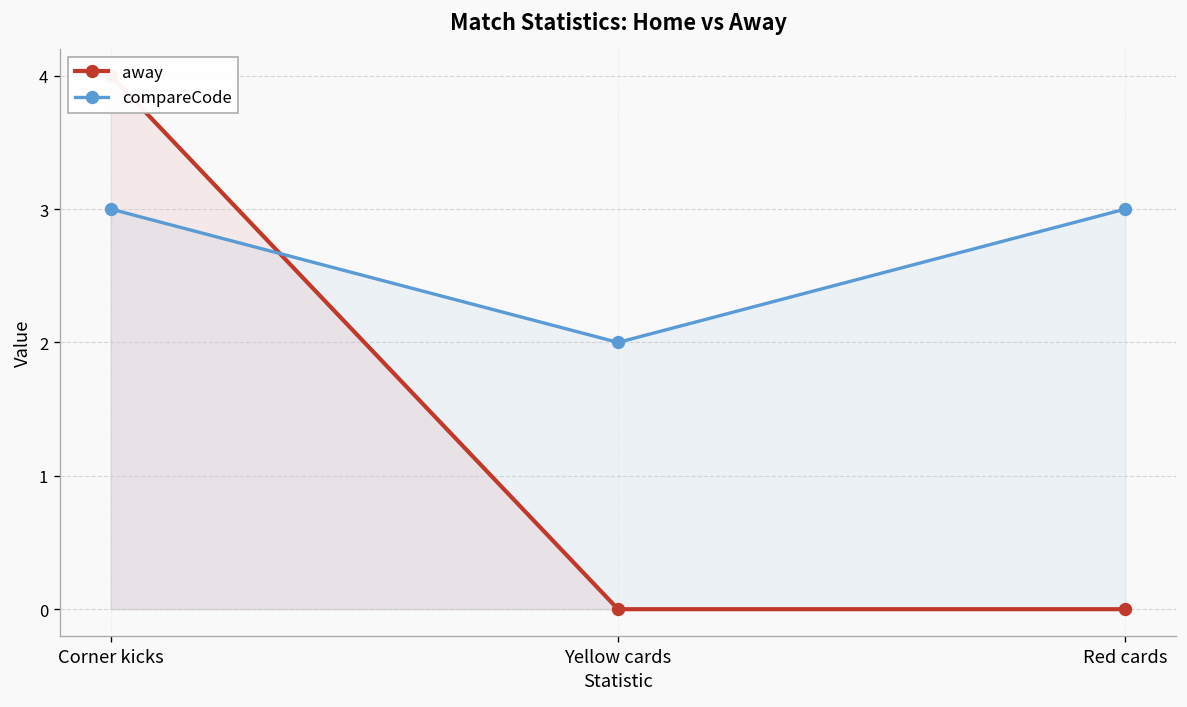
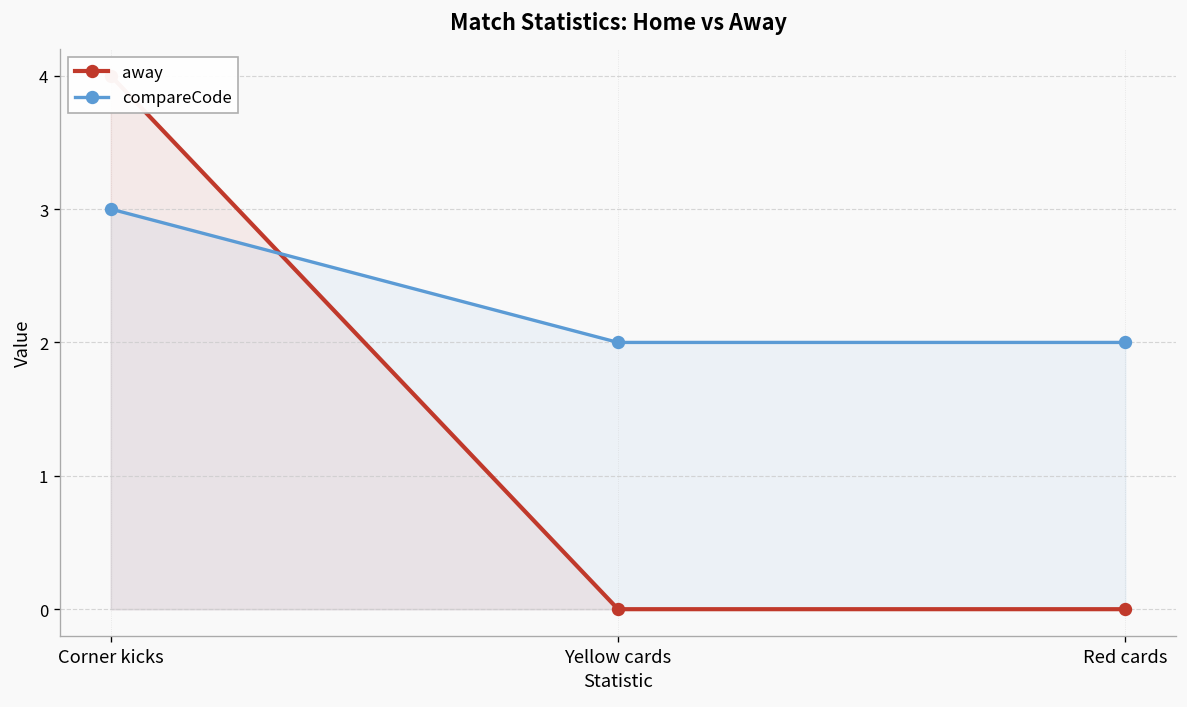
  {
    "away": {
      "Yellow cards": 0,
      "Red cards": 0
    },
    "compareCode": {
      "Corner kicks": 3,
      "Yellow cards": 2,
-     "Red cards": 3
+     "Red cards": 2
    }
  }
